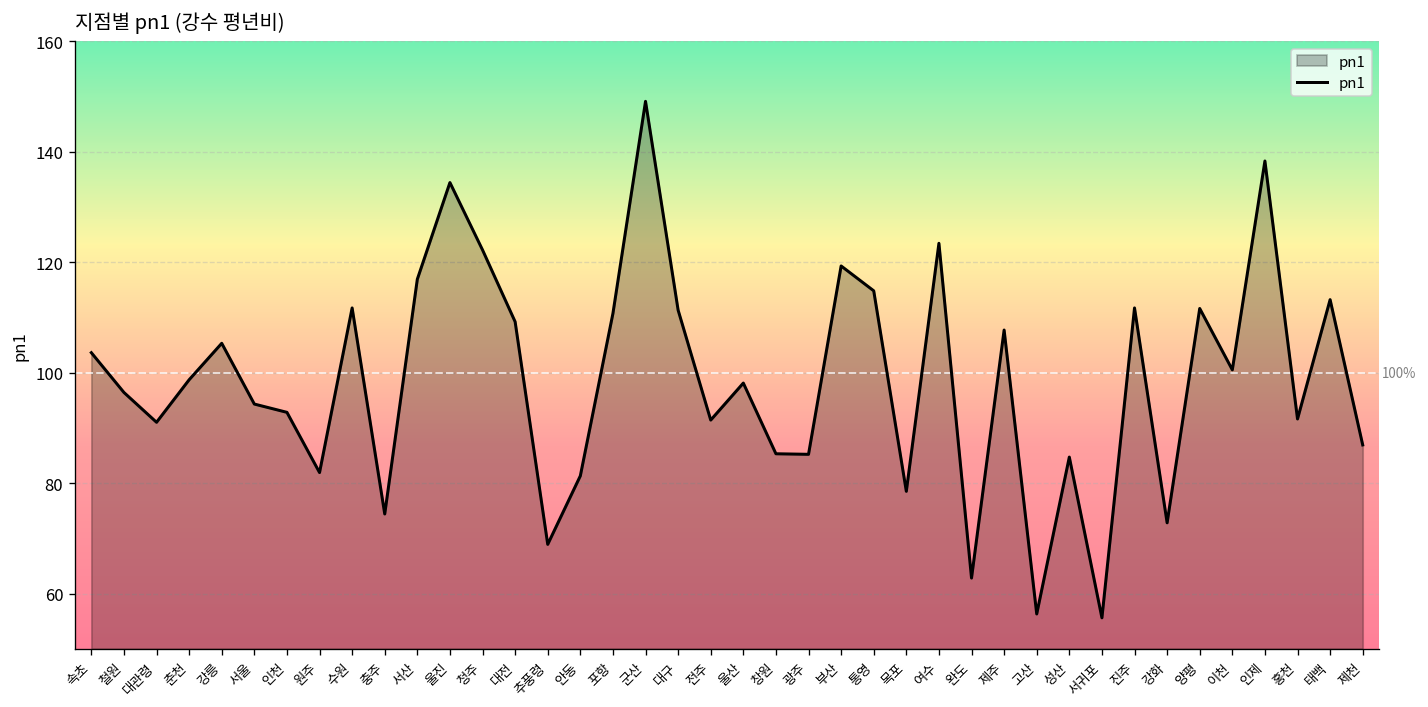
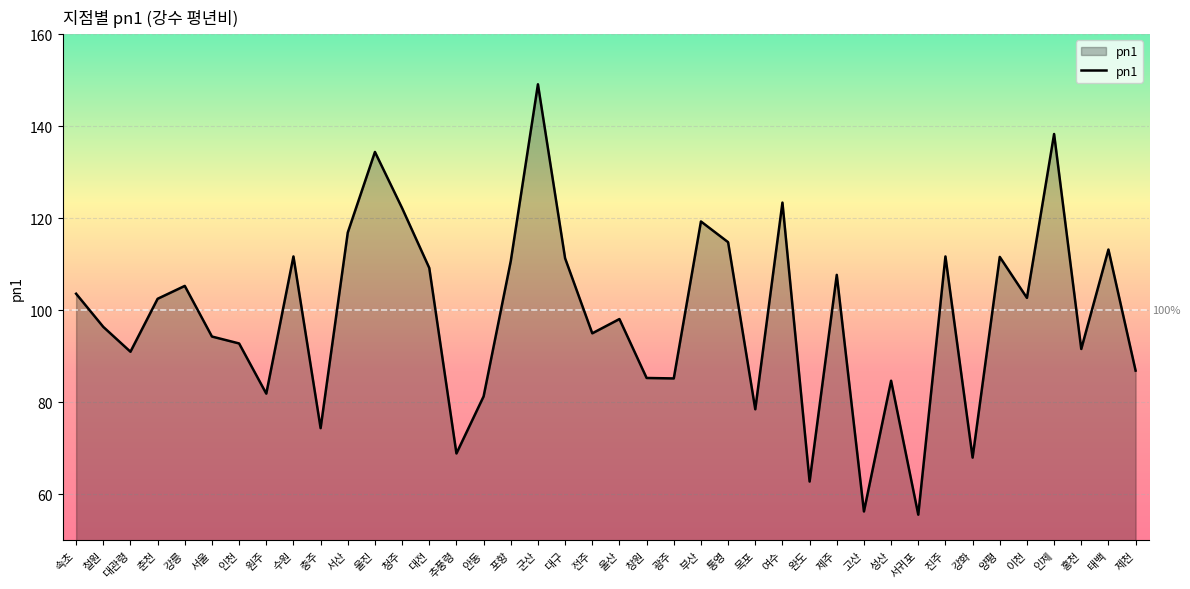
  {
    "속초": 104,
    "철원": 96,
    "대관령": 91,
-   "춘천": 99,
+   "춘천": 103,
    "강릉": 105,
    "서울": 94,
    "인천": 93,
    "원주": 82,
    "수원": 112,
    "충주": 74,
    "서산": 117,
    "울진": 134,
    "청주": 122,
    "대전": 109,
    "추풍령": 69,
    "안동": 81,
    "포항": 111,
    "군산": 149,
    "대구": 111,
-   "전주": 91,
+   "전주": 95,
    "울산": 98,
    "창원": 85,
    "광주": 85,
    "부산": 119,
    "통영": 115,
    "목포": 79,
    "여수": 123,
    "완도": 63,
    "제주": 108,
    "고산": 56,
    "성산": 85,
    "서귀포": 56,
    "진주": 112,
-   "강화": 73,
+   "강화": 68,
    "양평": 112,
-   "이천": 101,
+   "이천": 103,
    "인제": 138,
    "홍천": 92,
    "태백": 113,
    "제천": 87
  }
